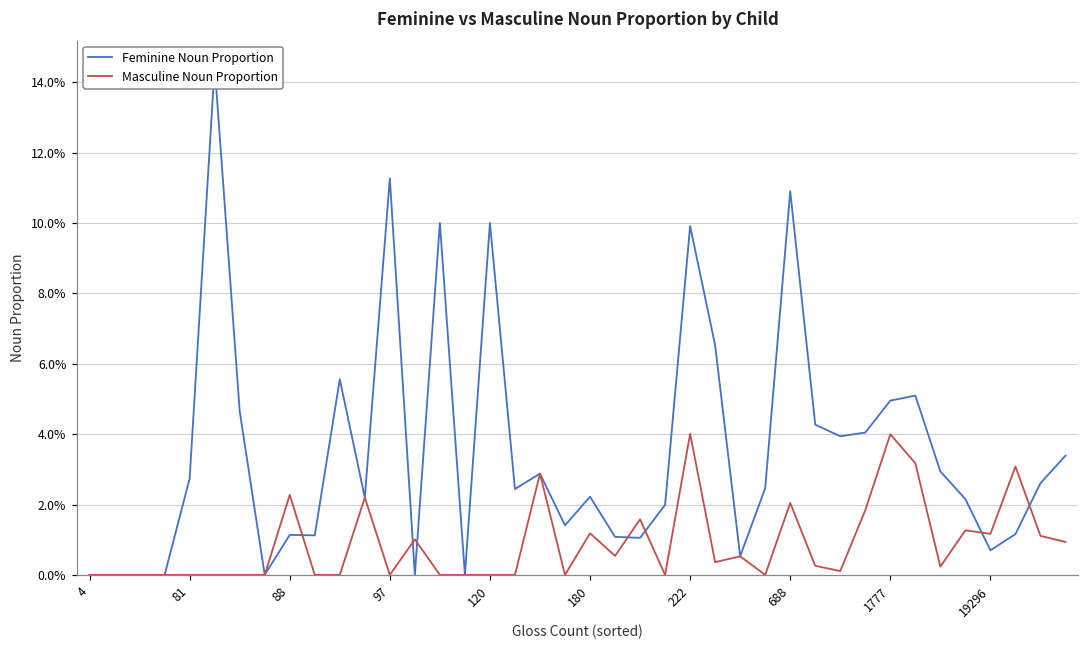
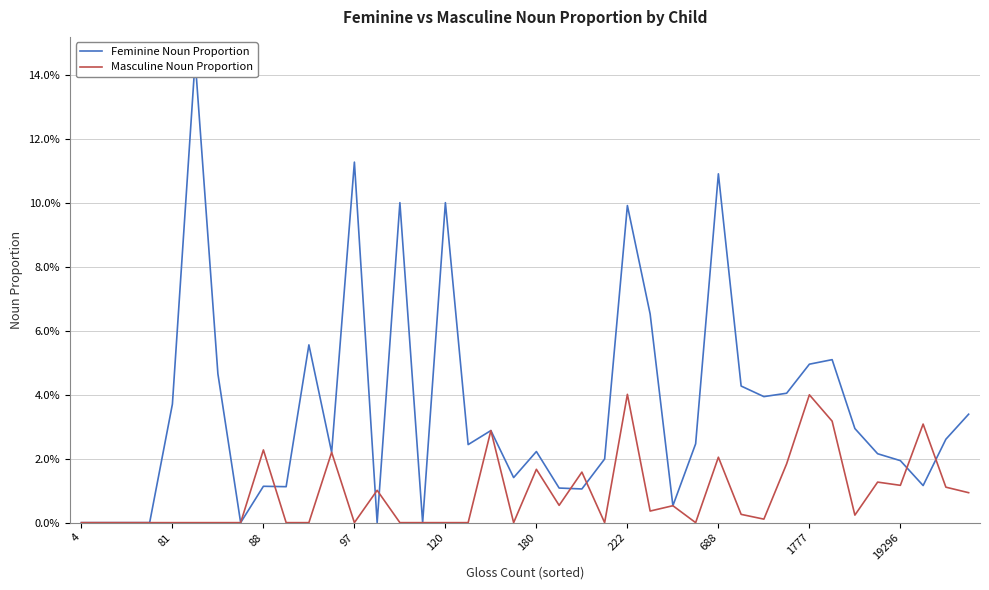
  {
    "Feminine Noun Proportion": {
-     "81": "2.7%",
+     "81": "3.7%",
      "88": "1.1%",
      "97": "11.3%",
      "120": "10.0%",
      "180": "2.2%",
      "222": "9.9%",
      "688": "10.9%",
      "1777": "5.0%",
-     "19296": "0.7%"
+     "19296": "1.9%"
    },
    "Masculine Noun Proportion": {
      "81": "0.0%",
      "88": "2.3%",
      "97": "0.0%",
      "120": "0.0%",
-     "180": "1.2%",
+     "180": "1.7%",
      "222": "4.0%",
      "688": "2.0%",
      "1777": "4.0%",
      "19296": "1.2%"
    }
  }
